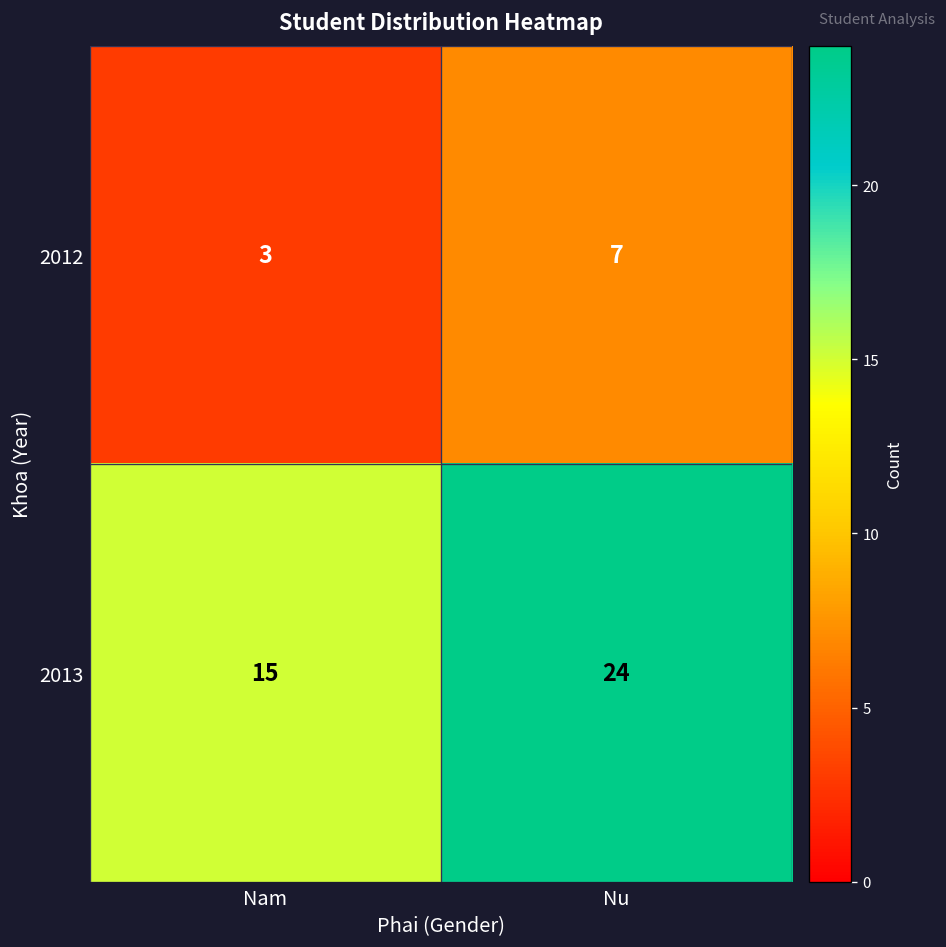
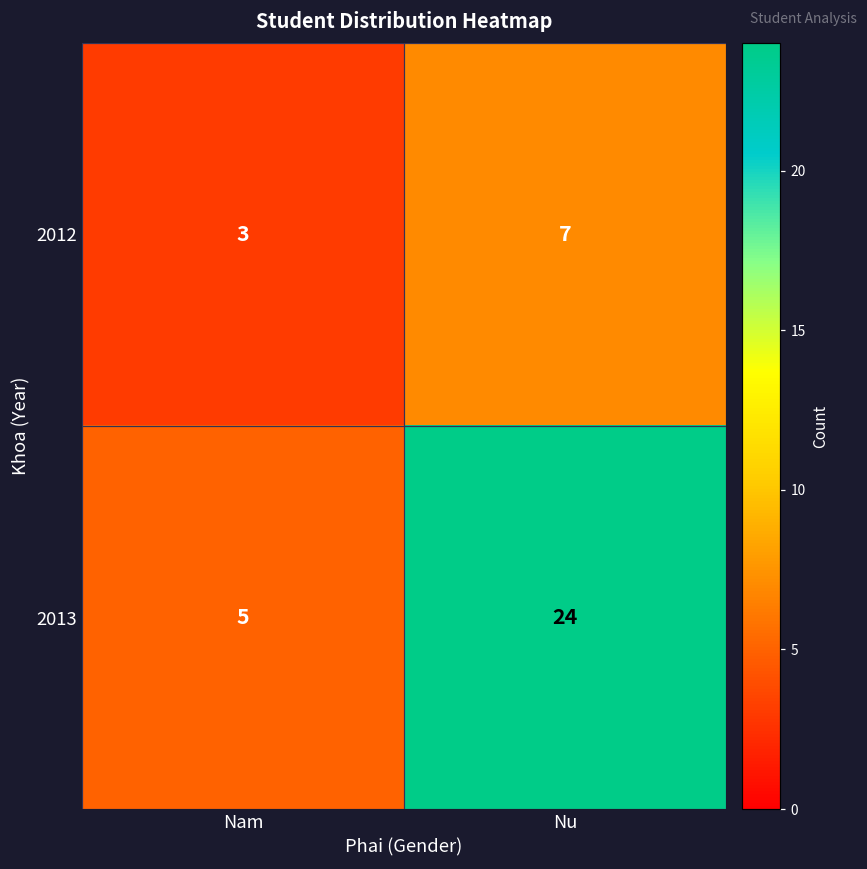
  {
    "2012": {
      "Nam": 3,
      "Nu": 7
    },
    "2013": {
-     "Nam": 15,
+     "Nam": 5,
      "Nu": 24
    }
  }
